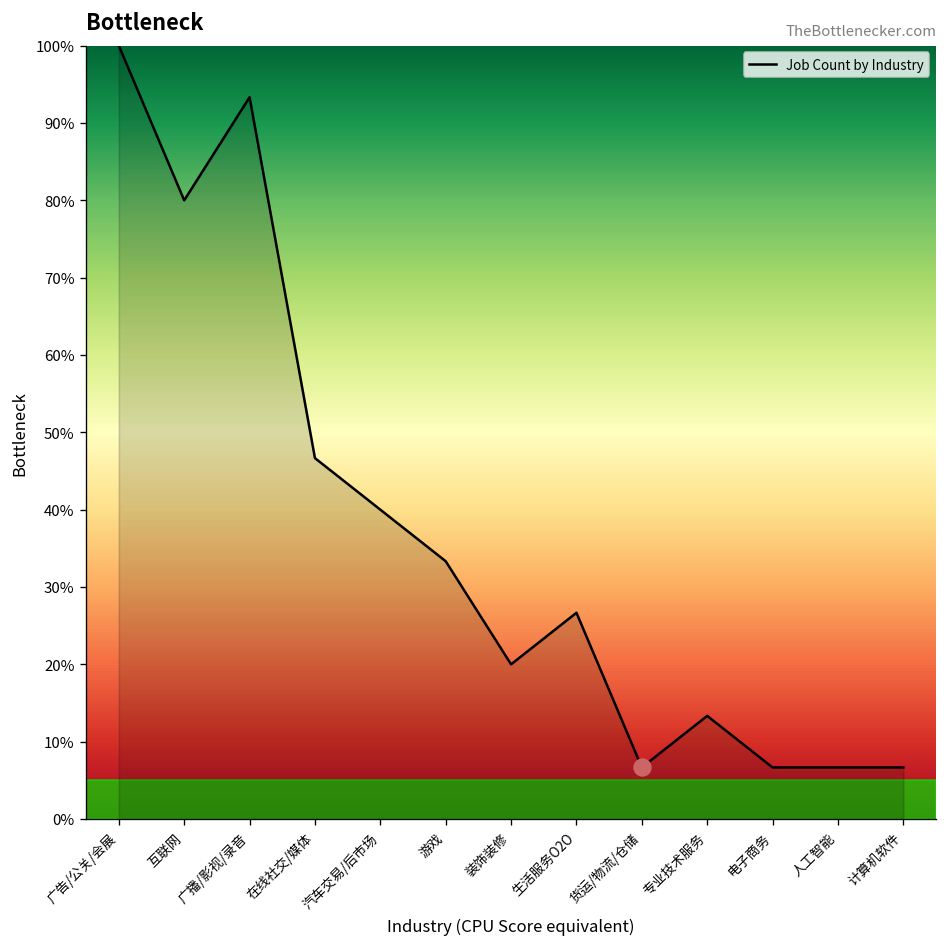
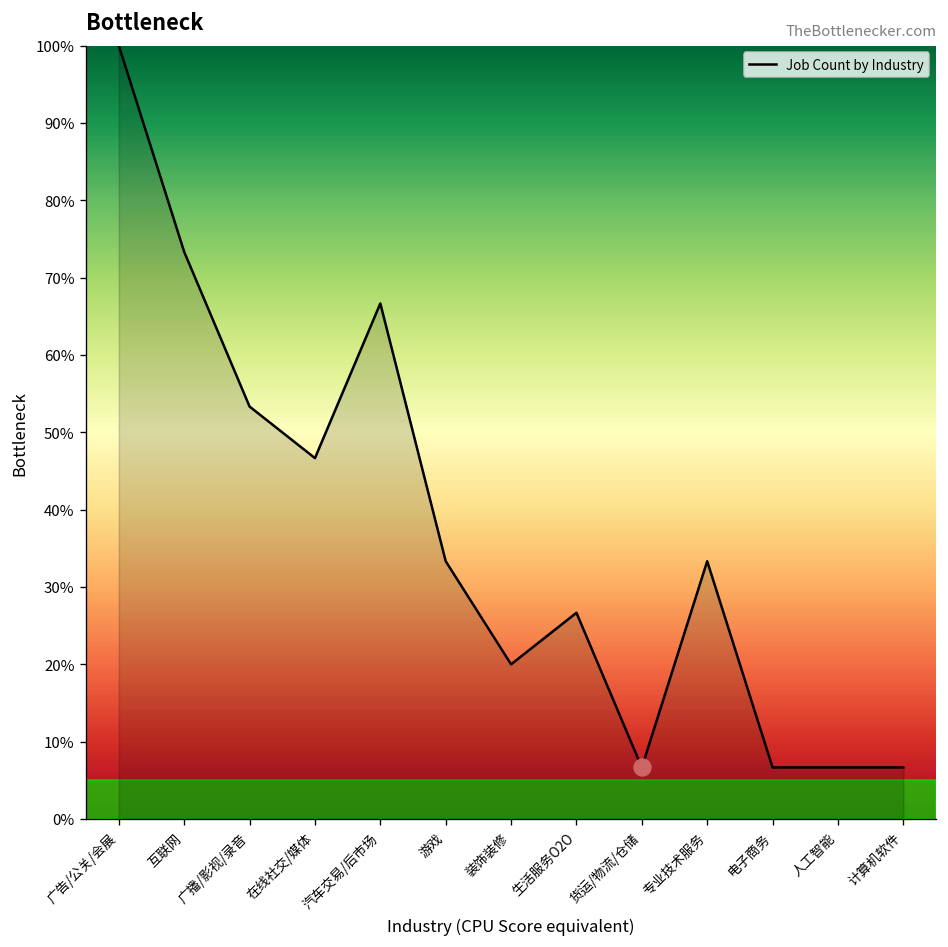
  {
    "Job Count by Industry": {
      "广告/公关/会展": "100%",
-     "互联网": "80%",
-     "广播/影视/录音": "93%",
+     "互联网": "73%",
+     "广播/影视/录音": "53%",
      "在线社交/媒体": "47%",
-     "汽车交易/后市场": "40%",
+     "汽车交易/后市场": "67%",
      "游戏": "33%",
      "装饰装修": "20%",
      "生活服务O2O": "27%",
-     "专业技术服务": "13%",
+     "专业技术服务": "33%",
      "电子商务": "7%",
      "人工智能": "7%",
      "计算机软件": "7%"
    }
  }
